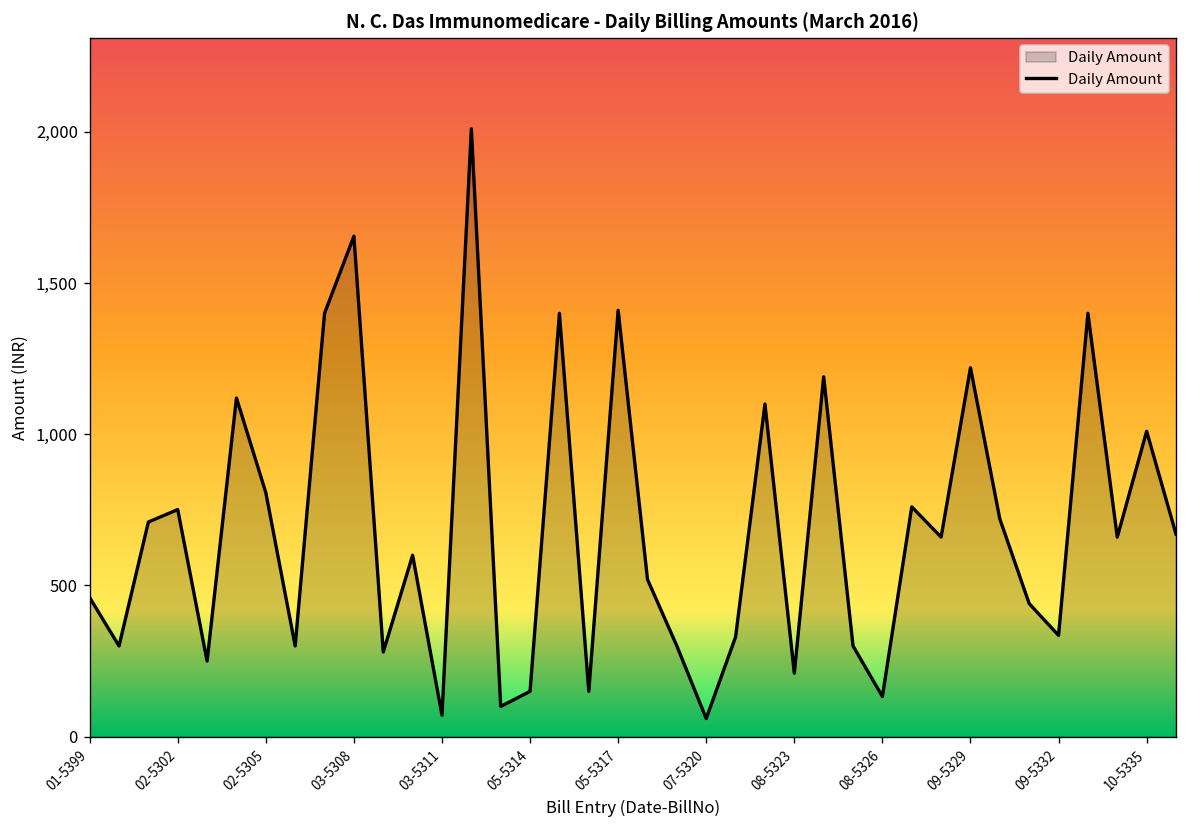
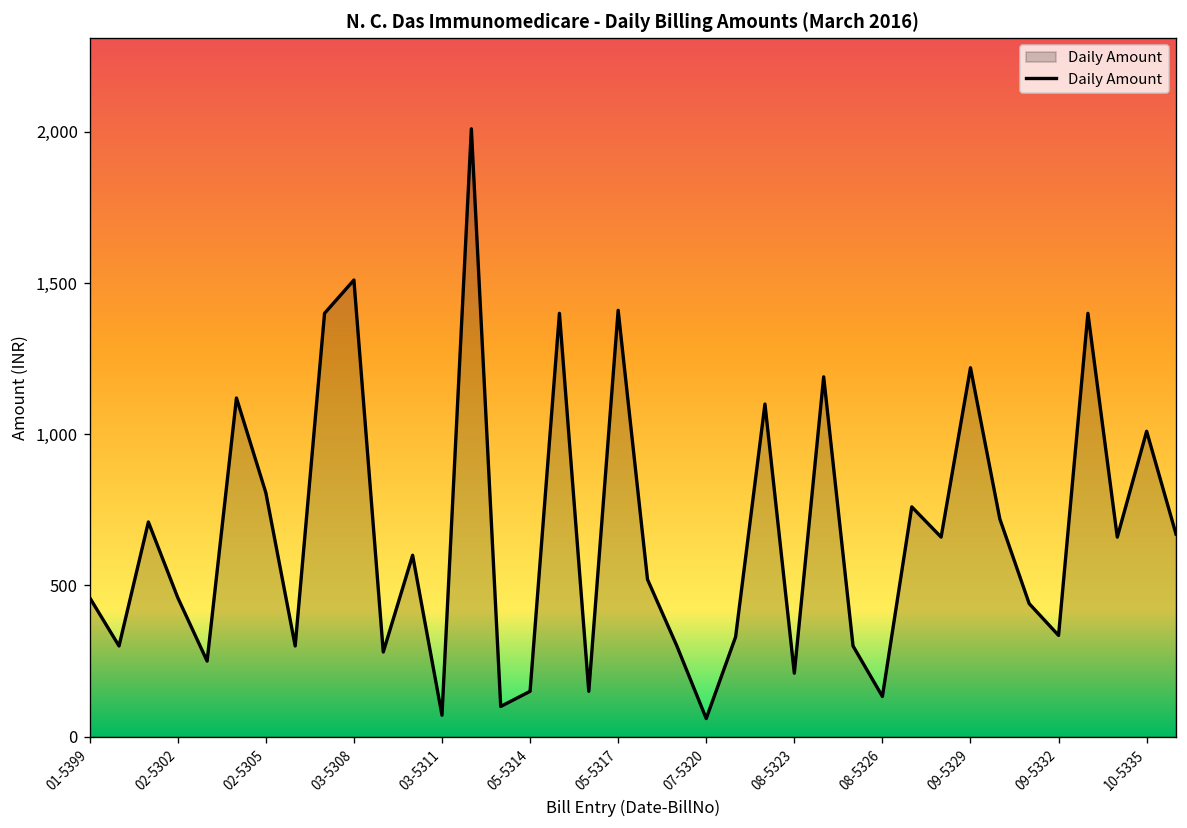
  {
    "01-5399": "460",
-   "02-5302": "750",
+   "02-5302": "460",
    "02-5305": "810",
-   "03-5308": "1,660",
+   "03-5308": "1,510",
    "03-5311": "70",
    "05-5314": "150",
    "05-5317": "1,410",
    "07-5320": "60",
    "08-5323": "210",
    "08-5326": "130",
    "09-5329": "1,220",
    "09-5332": "340",
    "10-5335": "1,010"
  }
